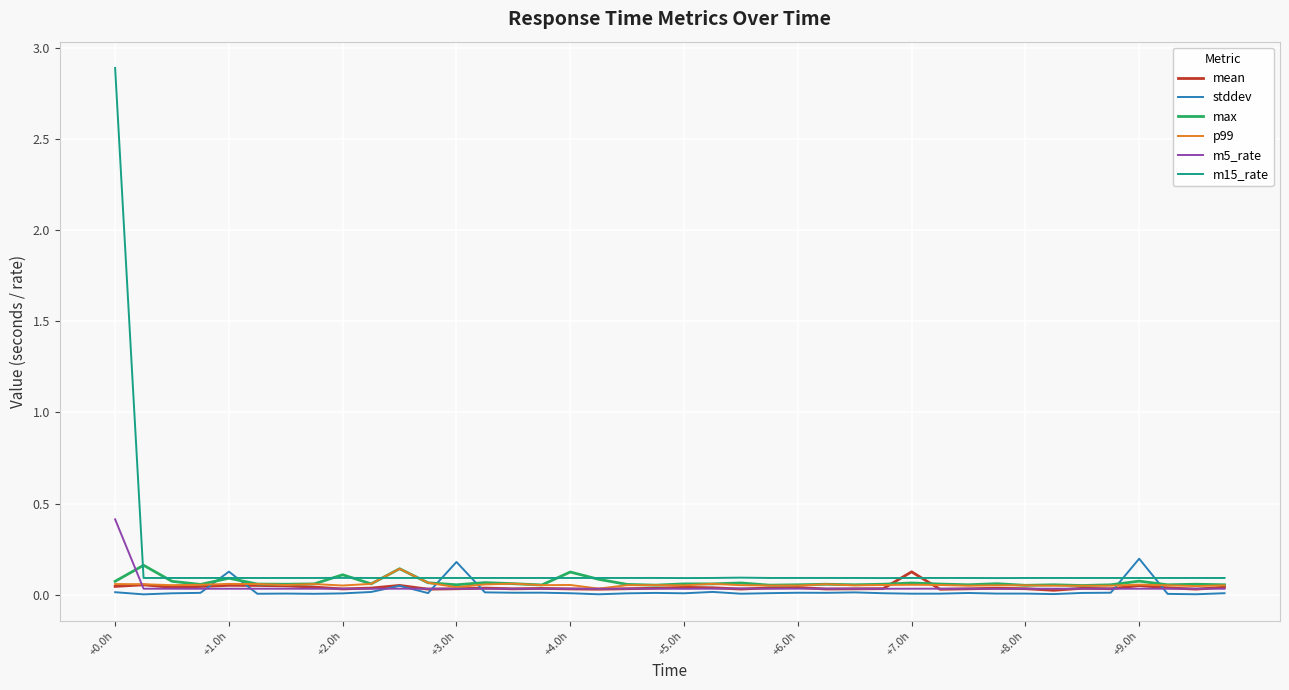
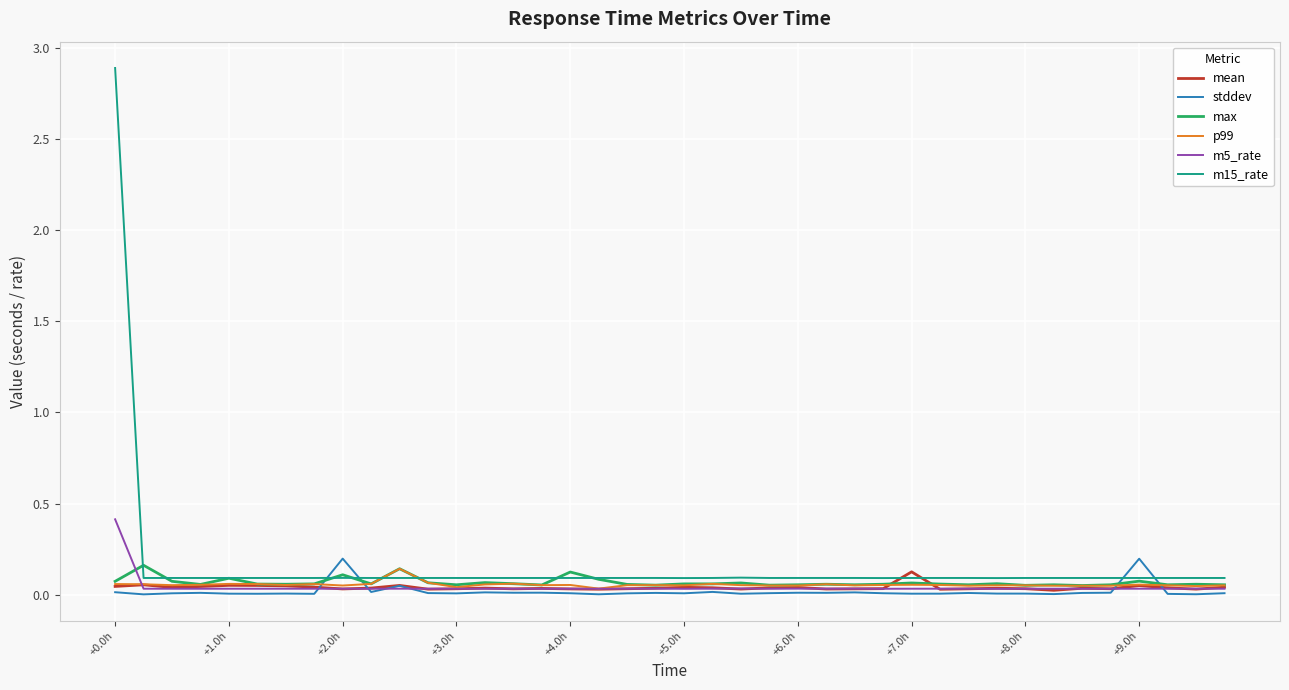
  {
    "mean": {
      "+7.0h": 0.13
    },
    "stddev": {
      "+0.0h": 0.01,
-     "+1.0h": 0.13,
-     "+2.0h": 0.01,
-     "+3.0h": 0.18,
+     "+1.0h": 0.01,
+     "+2.0h": 0.20,
+     "+3.0h": 0.01,
      "+4.0h": 0.01,
      "+5.0h": 0.01,
      "+6.0h": 0.01,
      "+7.0h": 0.01,
      "+8.0h": 0.01,
      "+9.0h": 0.20
    },
    "p99": {
      "+2.0h": 0.05,
      "+4.0h": 0.05
    },
    "m5_rate": {
      "+0.0h": 0.41,
      "+1.0h": 0.03,
      "+7.0h": 0.03,
      "+9.0h": 0.03
    }
  }
